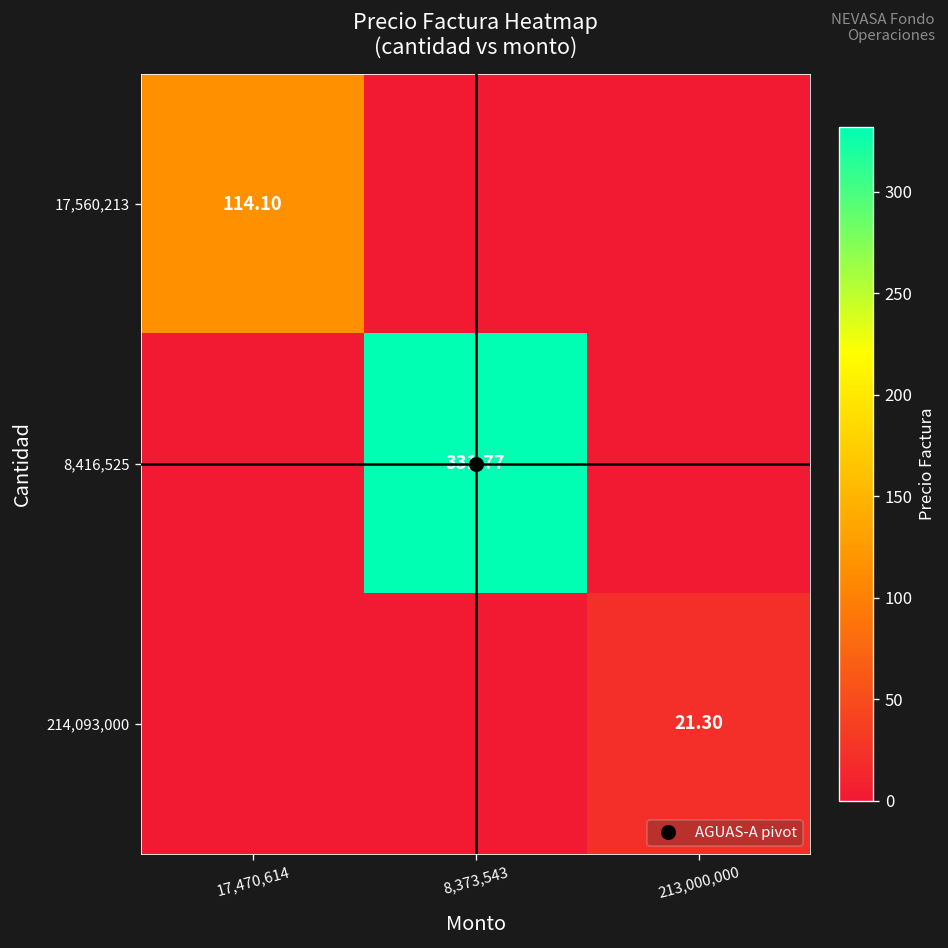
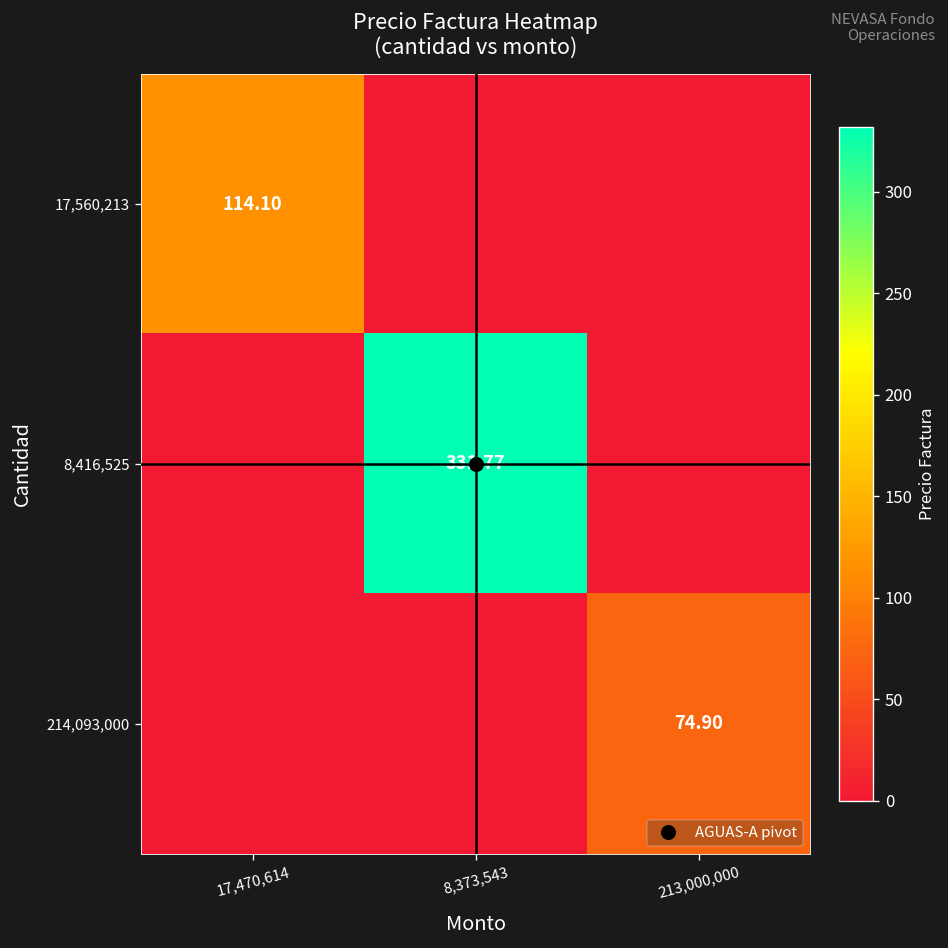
  {
    "17,560,213": {
      "17,470,614": 114.10
    },
    "214,093,000": {
-     "213,000,000": 21.30
+     "213,000,000": 74.90
    }
  }
